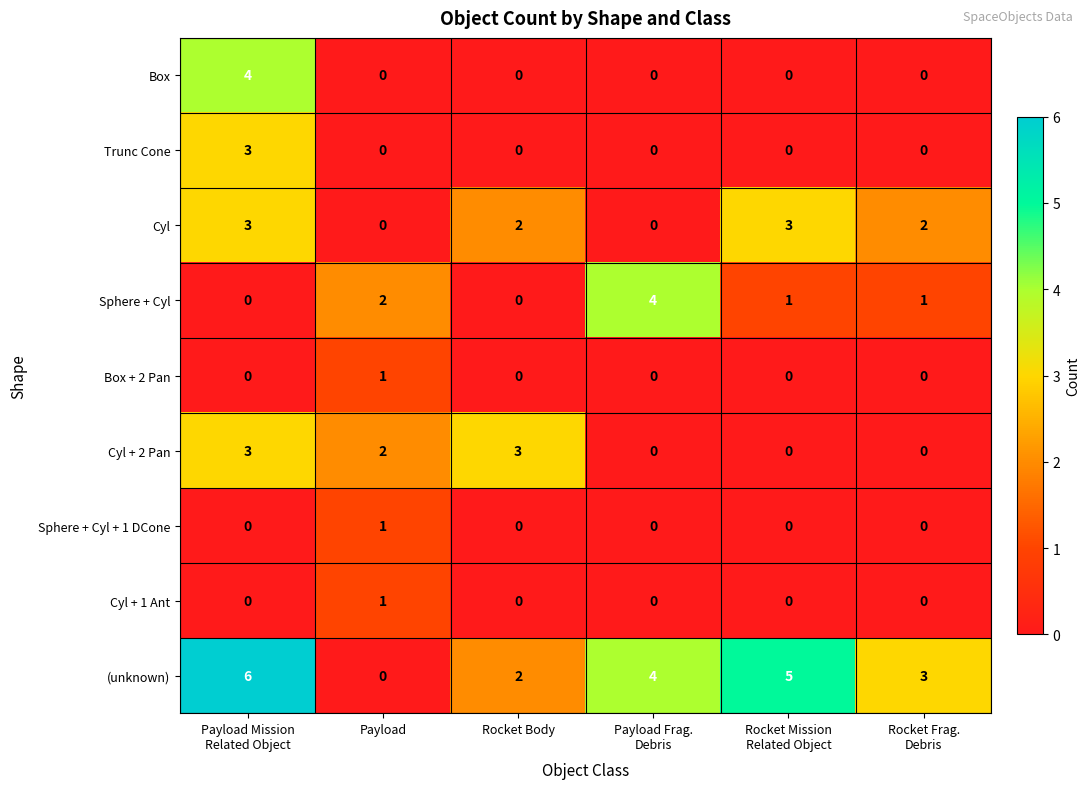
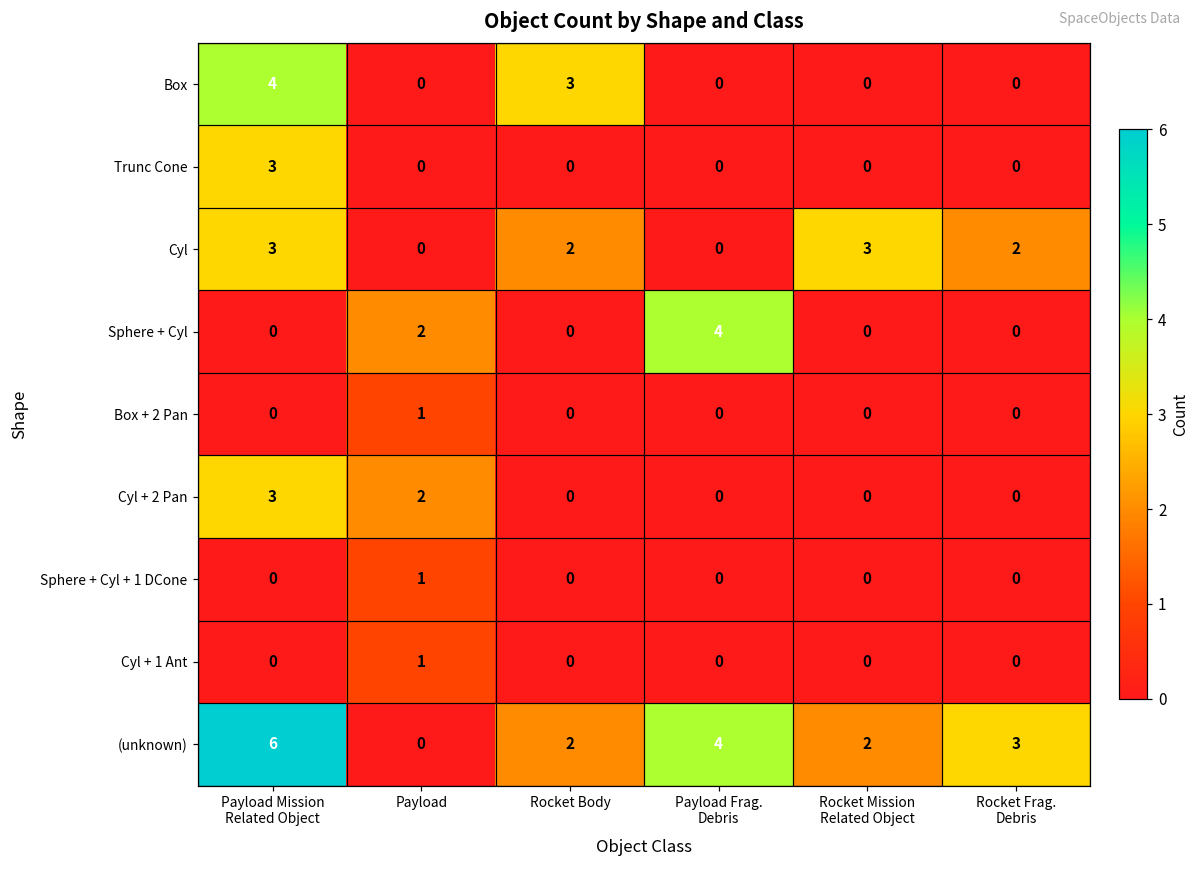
  {
    "Box": {
      "Payload Mission Related Object": 4,
      "Payload": 0,
-     "Rocket Body": 0,
+     "Rocket Body": 3,
      "Payload Frag. Debris": 0,
      "Rocket Mission Related Object": 0,
      "Rocket Frag. Debris": 0
    },
    "Trunc Cone": {
      "Payload Mission Related Object": 3,
      "Payload": 0,
      "Rocket Body": 0,
      "Payload Frag. Debris": 0,
      "Rocket Mission Related Object": 0,
      "Rocket Frag. Debris": 0
    },
    "Cyl": {
      "Payload Mission Related Object": 3,
      "Payload": 0,
      "Rocket Body": 2,
      "Payload Frag. Debris": 0,
      "Rocket Mission Related Object": 3,
      "Rocket Frag. Debris": 2
    },
    "Sphere + Cyl": {
      "Payload Mission Related Object": 0,
      "Payload": 2,
      "Rocket Body": 0,
      "Payload Frag. Debris": 4,
-     "Rocket Mission Related Object": 1,
-     "Rocket Frag. Debris": 1
+     "Rocket Mission Related Object": 0,
+     "Rocket Frag. Debris": 0
    },
    "Box + 2 Pan": {
      "Payload Mission Related Object": 0,
      "Payload": 1,
      "Rocket Body": 0,
      "Payload Frag. Debris": 0,
      "Rocket Mission Related Object": 0,
      "Rocket Frag. Debris": 0
    },
    "Cyl + 2 Pan": {
      "Payload Mission Related Object": 3,
      "Payload": 2,
-     "Rocket Body": 3,
+     "Rocket Body": 0,
      "Payload Frag. Debris": 0,
      "Rocket Mission Related Object": 0,
      "Rocket Frag. Debris": 0
    },
    "Sphere + Cyl + 1 DCone": {
      "Payload Mission Related Object": 0,
      "Payload": 1,
      "Rocket Body": 0,
      "Payload Frag. Debris": 0,
      "Rocket Mission Related Object": 0,
      "Rocket Frag. Debris": 0
    },
    "Cyl + 1 Ant": {
      "Payload Mission Related Object": 0,
      "Payload": 1,
      "Rocket Body": 0,
      "Payload Frag. Debris": 0,
      "Rocket Mission Related Object": 0,
      "Rocket Frag. Debris": 0
    },
    "(unknown)": {
      "Payload Mission Related Object": 6,
      "Payload": 0,
      "Rocket Body": 2,
      "Payload Frag. Debris": 4,
-     "Rocket Mission Related Object": 5,
+     "Rocket Mission Related Object": 2,
      "Rocket Frag. Debris": 3
    }
  }
